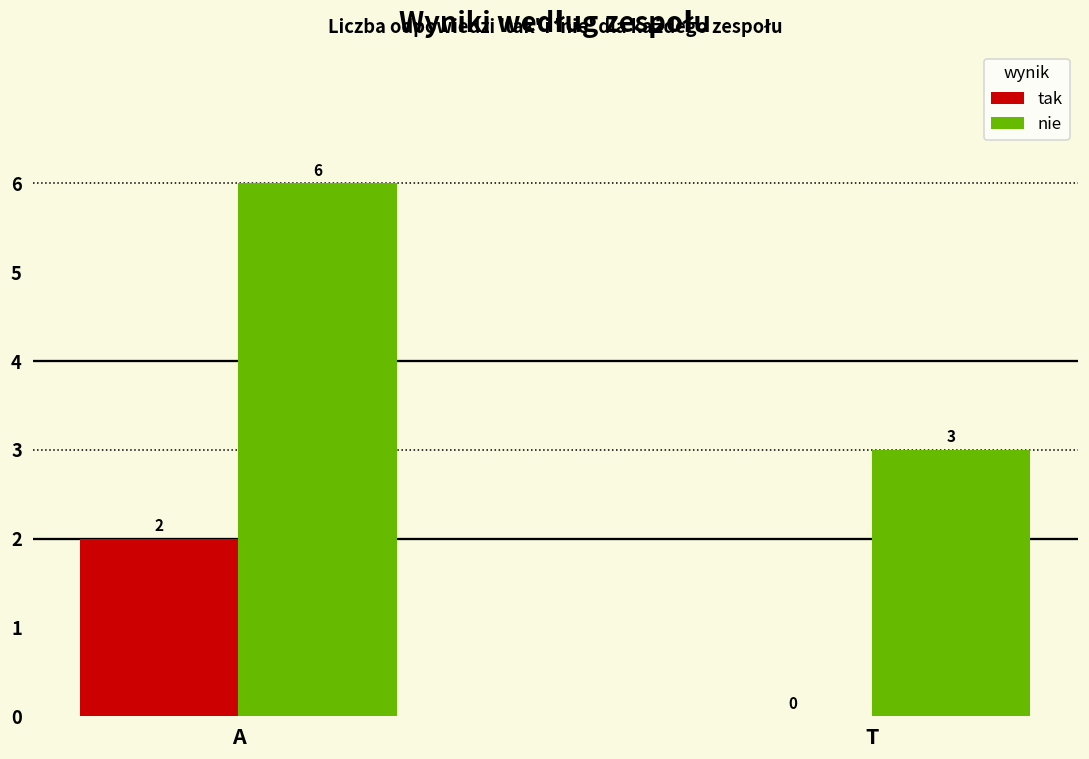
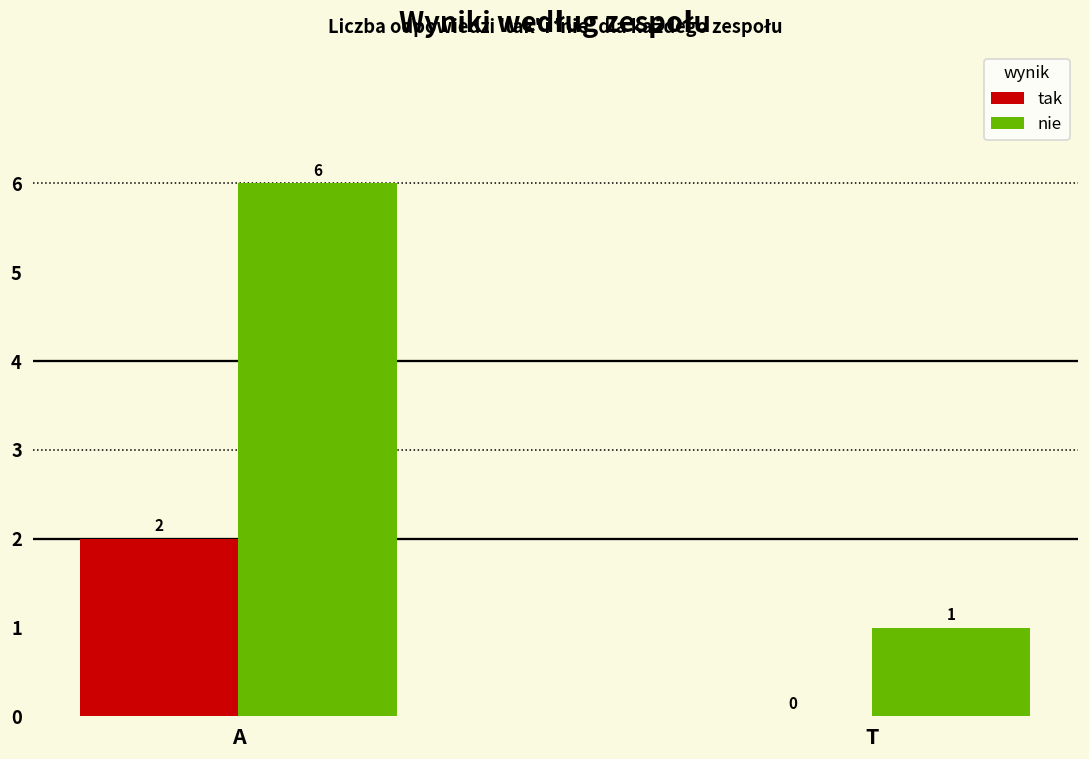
  {
    "tak": {
      "A": 2,
      "T": 0
    },
    "nie": {
      "A": 6,
-     "T": 3
+     "T": 1
    }
  }
